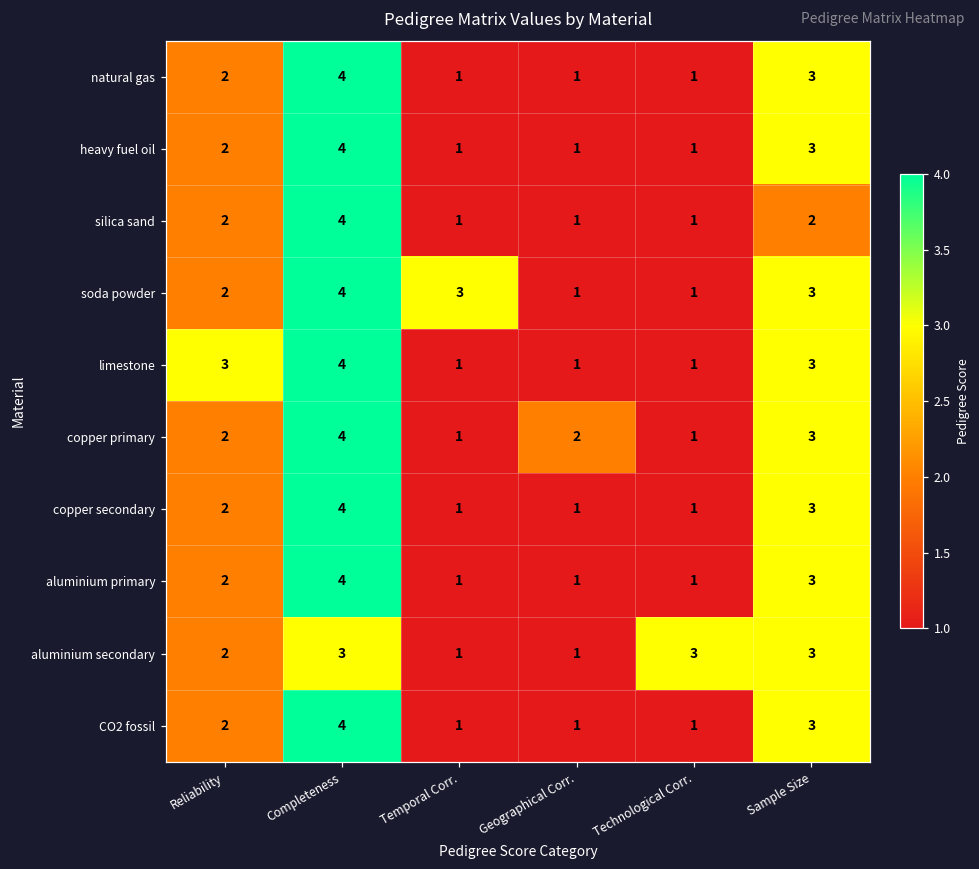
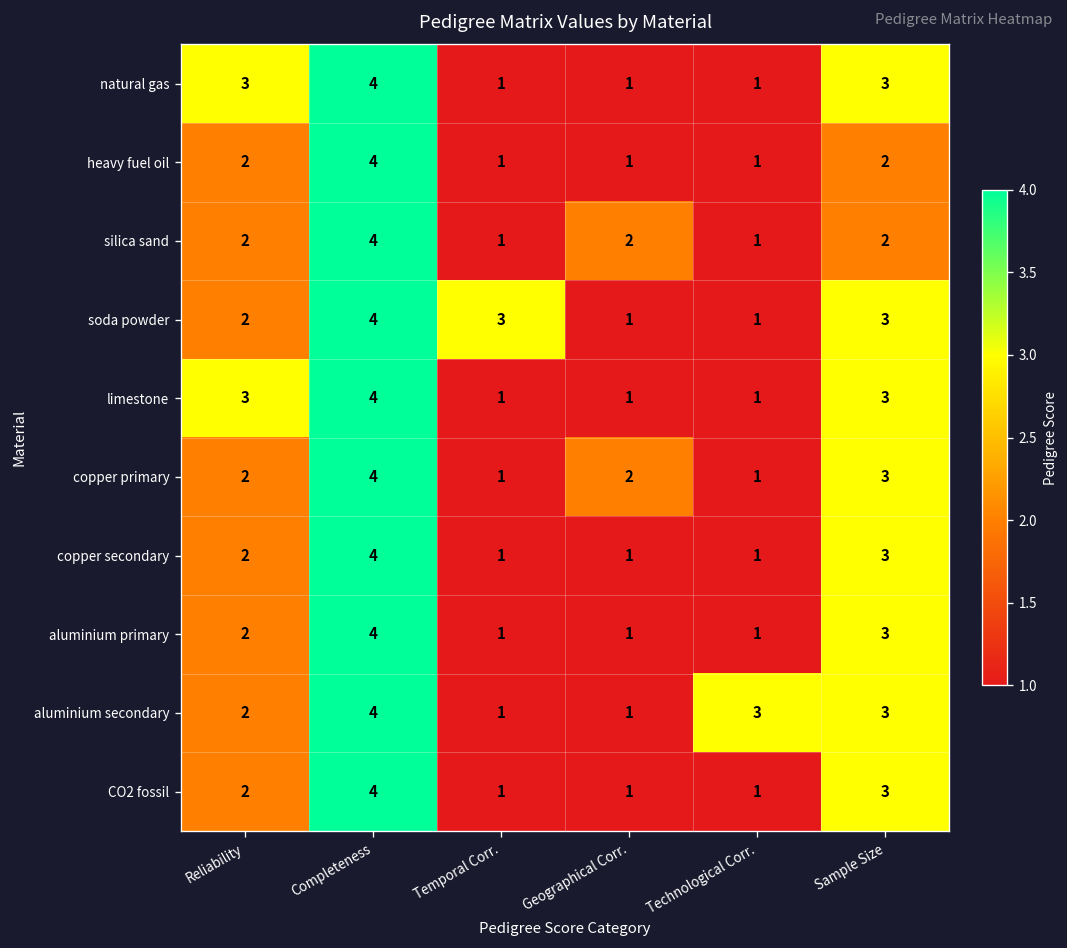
  {
    "natural gas": {
-     "Reliability": 2,
+     "Reliability": 3,
      "Completeness": 4,
      "Temporal Corr.": 1,
      "Geographical Corr.": 1,
      "Technological Corr.": 1,
      "Sample Size": 3
    },
    "heavy fuel oil": {
      "Reliability": 2,
      "Completeness": 4,
      "Temporal Corr.": 1,
      "Geographical Corr.": 1,
      "Technological Corr.": 1,
-     "Sample Size": 3
+     "Sample Size": 2
    },
    "silica sand": {
      "Reliability": 2,
      "Completeness": 4,
      "Temporal Corr.": 1,
-     "Geographical Corr.": 1,
+     "Geographical Corr.": 2,
      "Technological Corr.": 1,
      "Sample Size": 2
    },
    "soda powder": {
      "Reliability": 2,
      "Completeness": 4,
      "Temporal Corr.": 3,
      "Geographical Corr.": 1,
      "Technological Corr.": 1,
      "Sample Size": 3
    },
    "limestone": {
      "Reliability": 3,
      "Completeness": 4,
      "Temporal Corr.": 1,
      "Geographical Corr.": 1,
      "Technological Corr.": 1,
      "Sample Size": 3
    },
    "copper primary": {
      "Reliability": 2,
      "Completeness": 4,
      "Temporal Corr.": 1,
      "Geographical Corr.": 2,
      "Technological Corr.": 1,
      "Sample Size": 3
    },
    "copper secondary": {
      "Reliability": 2,
      "Completeness": 4,
      "Temporal Corr.": 1,
      "Geographical Corr.": 1,
      "Technological Corr.": 1,
      "Sample Size": 3
    },
    "aluminium primary": {
      "Reliability": 2,
      "Completeness": 4,
      "Temporal Corr.": 1,
      "Geographical Corr.": 1,
      "Technological Corr.": 1,
      "Sample Size": 3
    },
    "aluminium secondary": {
      "Reliability": 2,
-     "Completeness": 3,
+     "Completeness": 4,
      "Temporal Corr.": 1,
      "Geographical Corr.": 1,
      "Technological Corr.": 3,
      "Sample Size": 3
    },
    "CO2 fossil": {
      "Reliability": 2,
      "Completeness": 4,
      "Temporal Corr.": 1,
      "Geographical Corr.": 1,
      "Technological Corr.": 1,
      "Sample Size": 3
    }
  }
